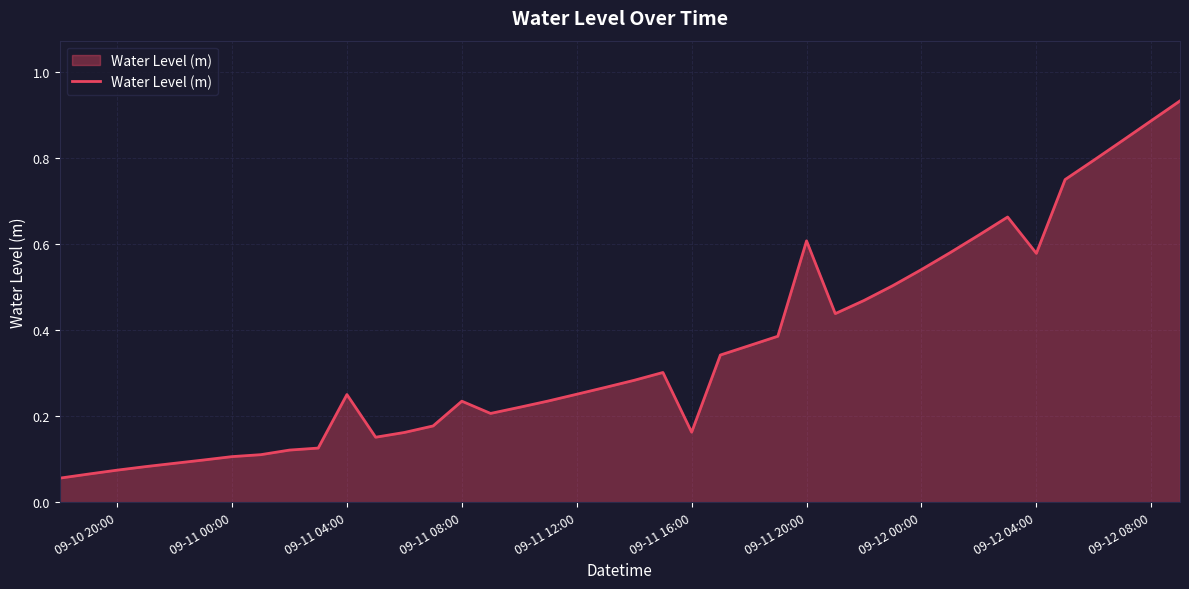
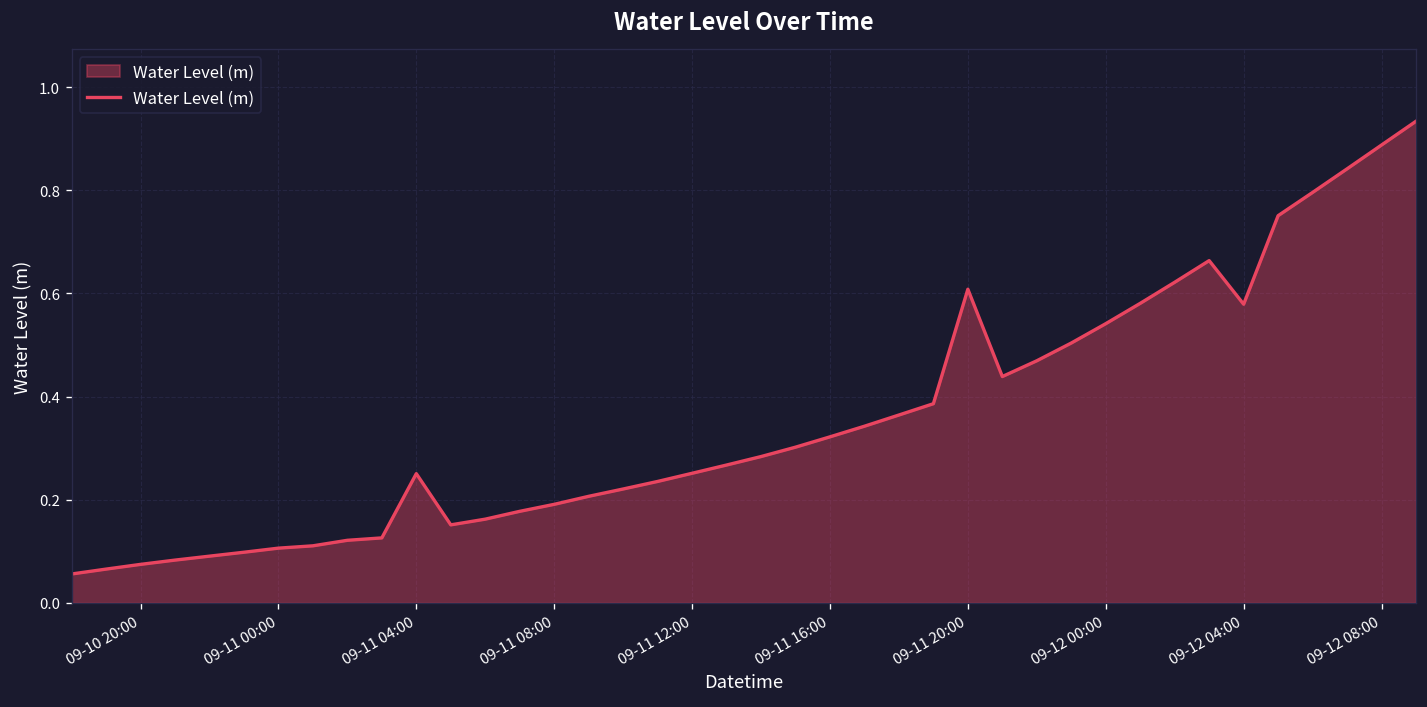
  {
    "09-10 20:00": 0.07,
    "09-11 00:00": 0.11,
    "09-11 04:00": 0.25,
-   "09-11 08:00": 0.24,
+   "09-11 08:00": 0.19,
    "09-11 12:00": 0.25,
-   "09-11 16:00": 0.16,
+   "09-11 16:00": 0.32,
    "09-11 20:00": 0.61,
    "09-12 00:00": 0.54,
    "09-12 04:00": 0.58,
    "09-12 08:00": 0.89
  }
